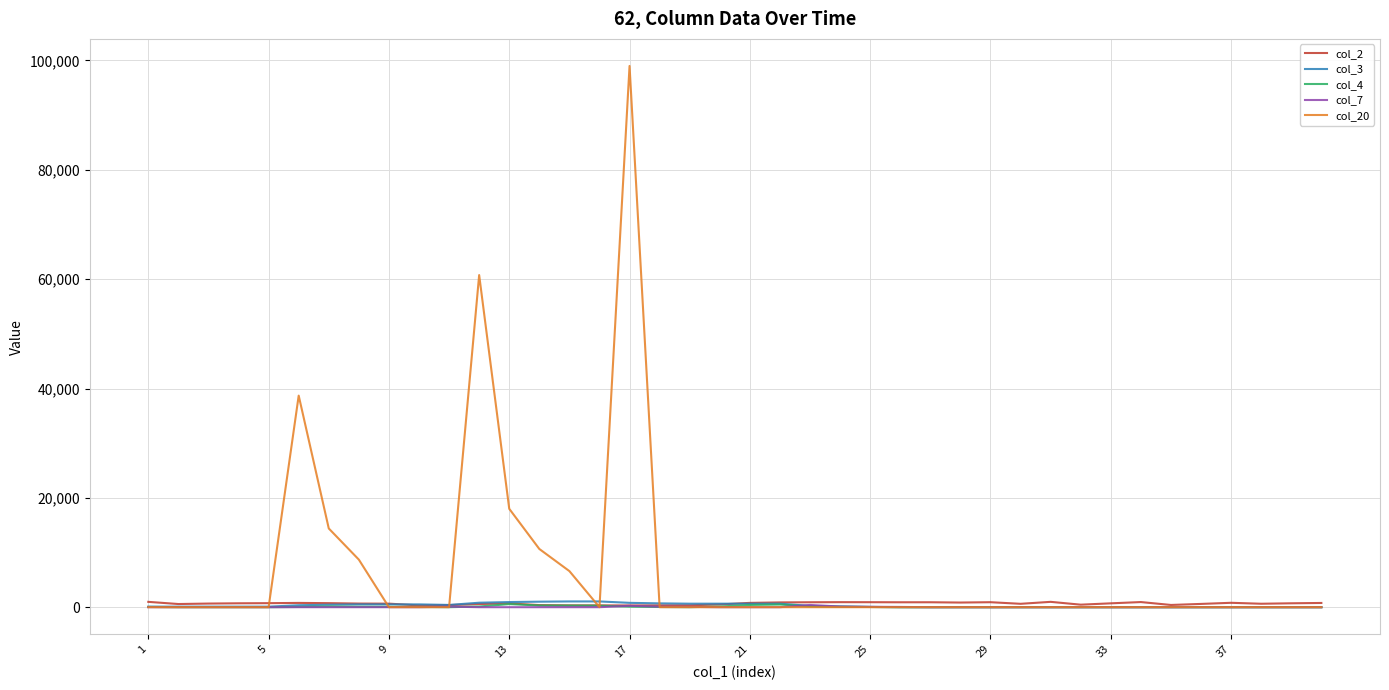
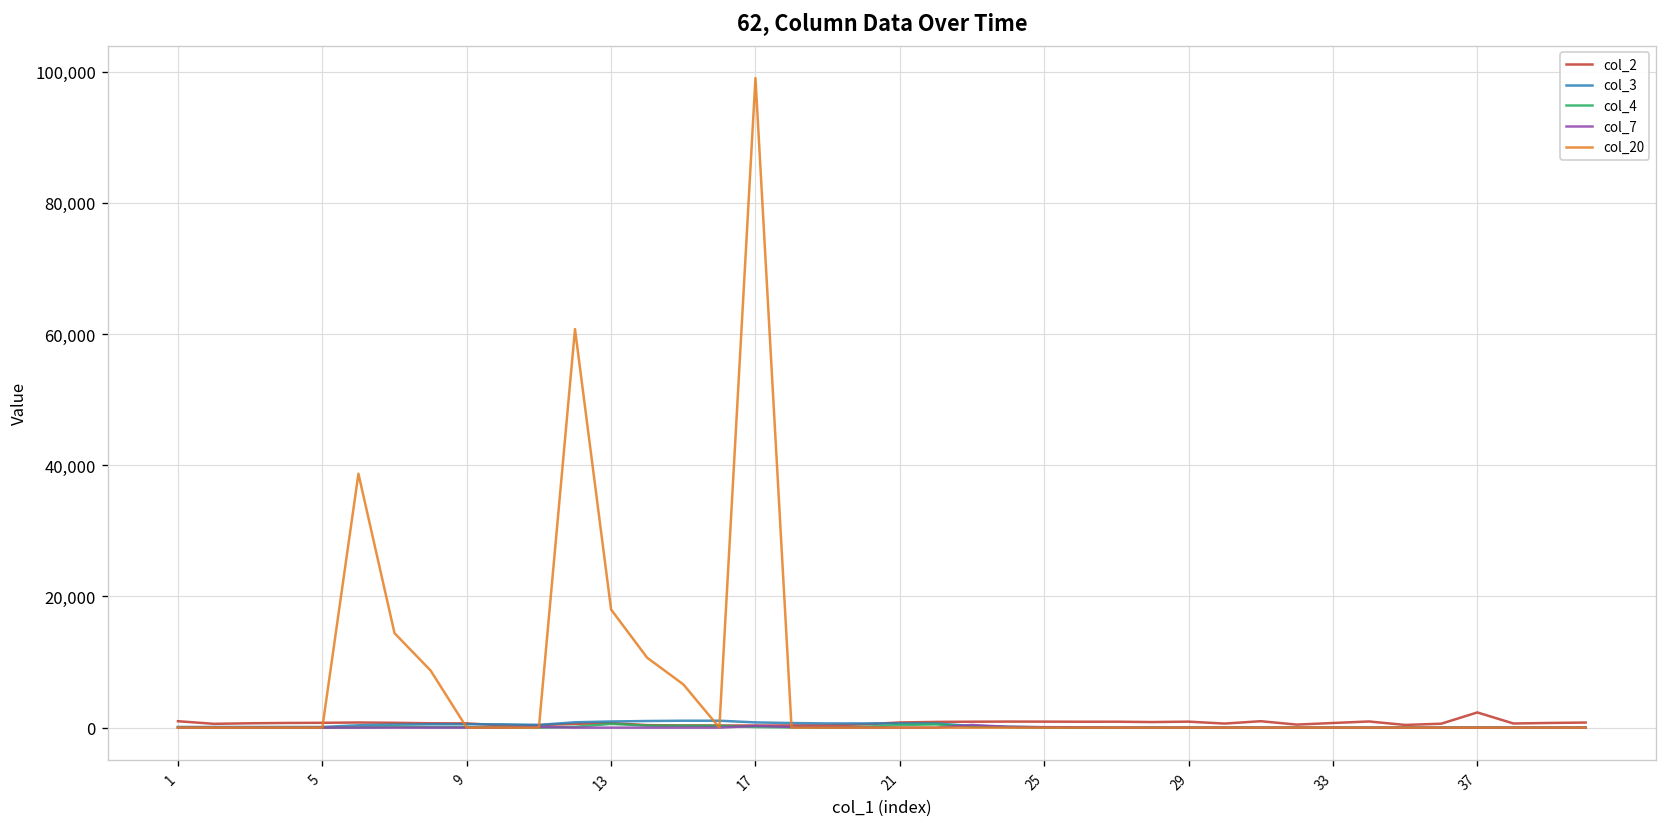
  {
    "col_2": {
      "1": "1,000",
      "5": "1,000",
      "25": "1,000",
      "29": "1,000",
      "33": "1,000",
-     "37": "1,000"
+     "37": "2,000"
    },
    "col_3": {
      "17": "1,000"
    },
    "col_7": {
      "13": "0"
    },
    "col_20": {
      "13": "18,000",
      "17": "99,000"
    }
  }
